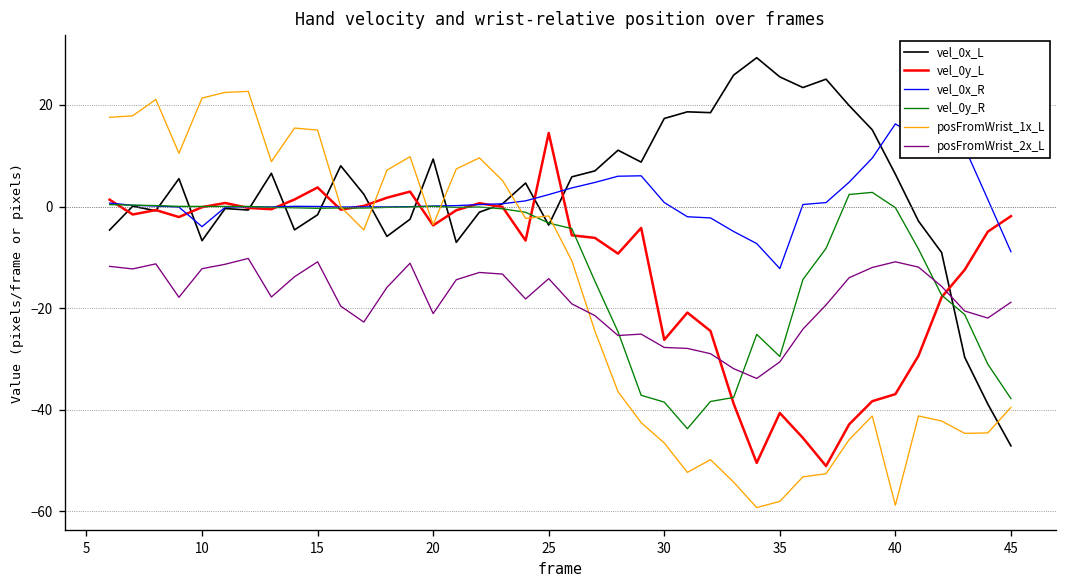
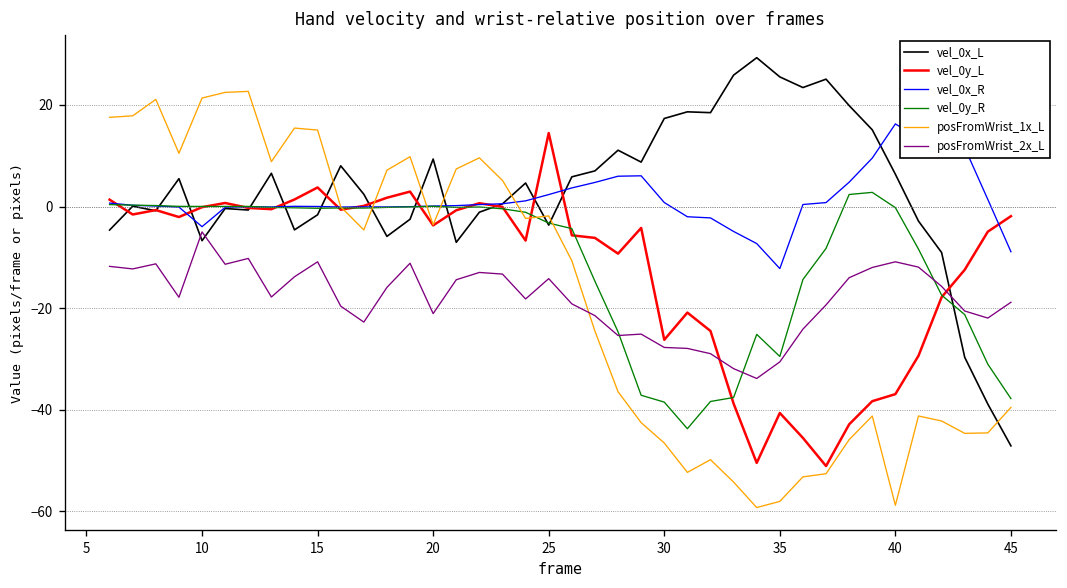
  {
    "vel_0x_L": {
      "10": -7,
      "15": -2,
      "20": 9,
      "30": 17,
      "35": 26,
      "40": 6,
      "45": -47
    },
    "vel_0y_L": {
      "15": 4,
      "25": 14,
      "30": -26,
      "35": -41,
      "40": -37,
      "45": -2
    },
    "vel_0x_R": {
      "10": -4,
      "25": 2,
      "30": 1,
      "35": -12,
      "40": 16,
      "45": -9
    },
    "vel_0y_R": {
      "30": -38,
      "35": -29,
      "40": 0,
      "45": -38
    },
    "posFromWrist_1x_L": {
      "10": 21,
      "15": 15,
      "25": -2,
      "30": -47,
      "35": -58,
      "40": -59,
      "45": -40
    },
    "posFromWrist_2x_L": {
-     "10": -12,
+     "10": -5,
      "15": -11,
      "20": -21,
      "25": -14,
      "30": -28,
      "35": -31,
      "40": -11,
      "45": -19
    }
  }
